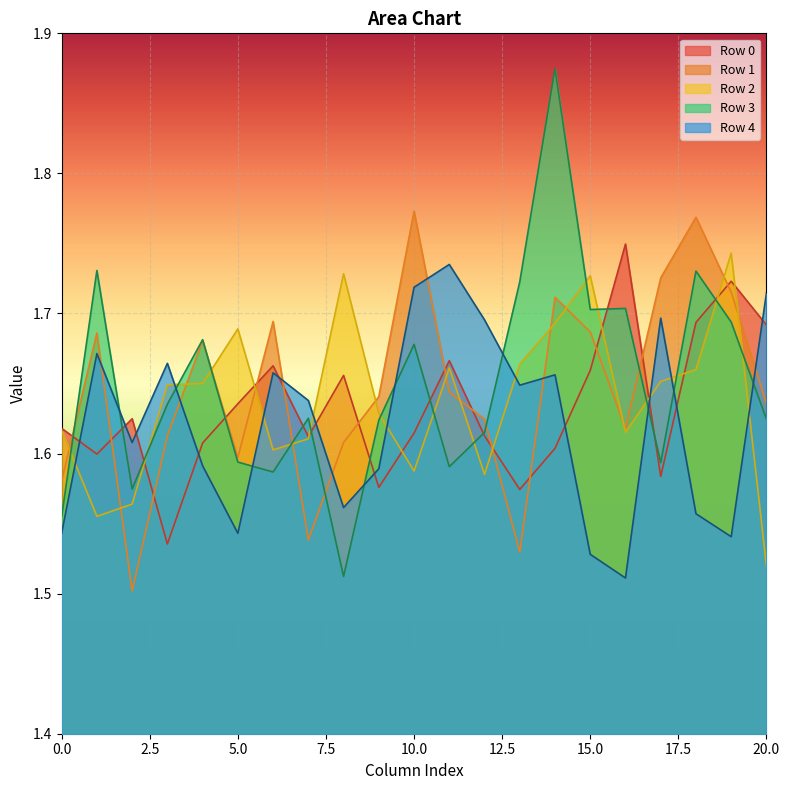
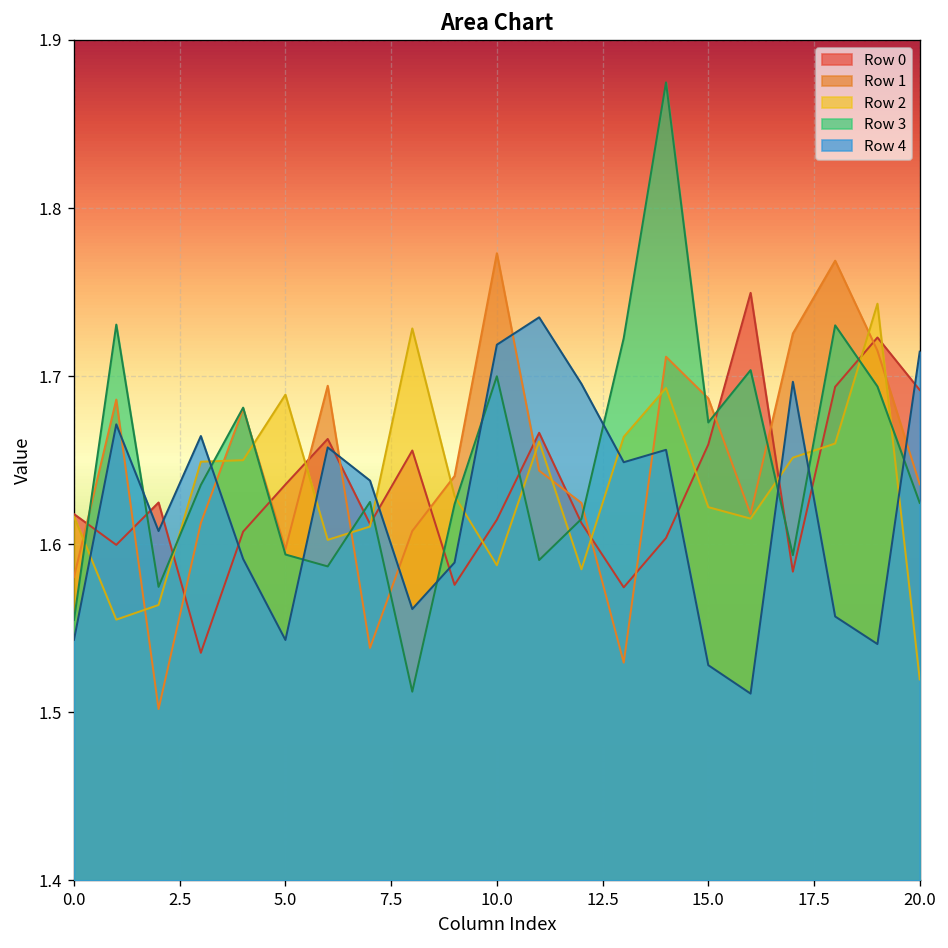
  {
    "Row 2": {
      "5.0": 1.689,
      "10.0": 1.588,
-     "15.0": 1.727,
+     "15.0": 1.622,
      "20.0": 1.520
    },
    "Row 3": {
      "0.0": 1.555,
      "5.0": 1.594,
-     "10.0": 1.678,
-     "15.0": 1.703,
+     "10.0": 1.700,
+     "15.0": 1.672,
      "20.0": 1.625
    },
    "Row 4": {
      "0.0": 1.543,
      "5.0": 1.543,
      "10.0": 1.719,
      "15.0": 1.528,
      "20.0": 1.715
    }
  }
